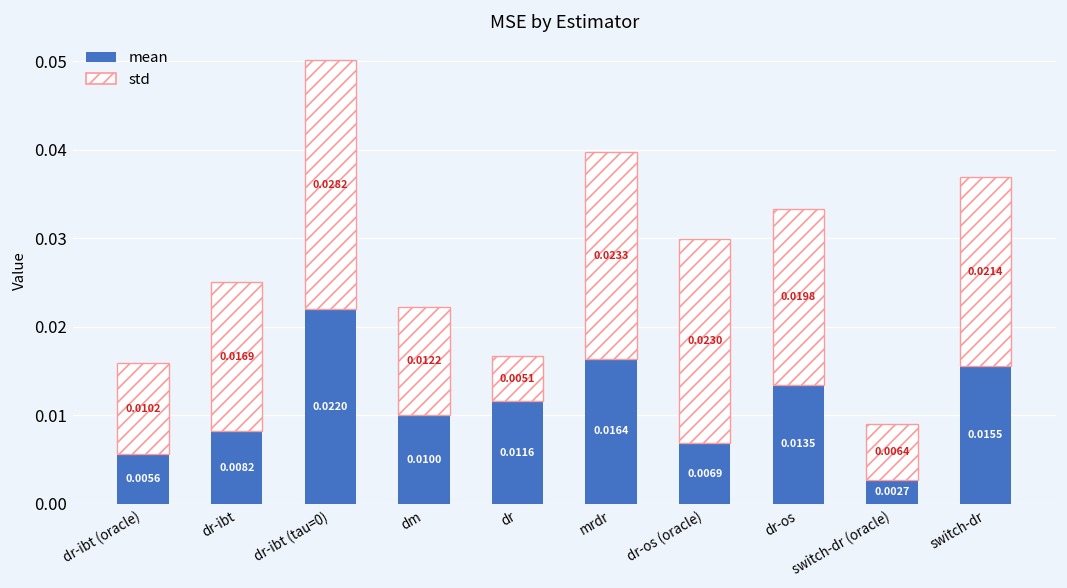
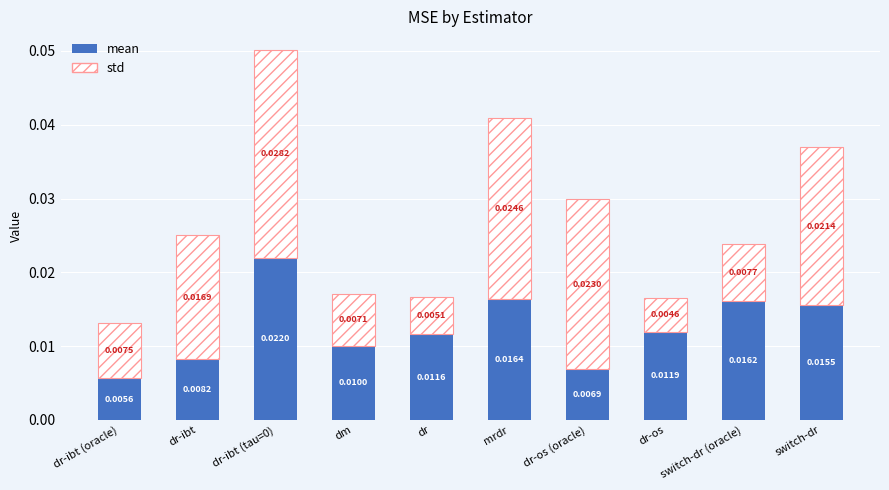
  {
    "mean": {
      "dr-ibt (oracle)": 0.0056,
      "dr-ibt": 0.0082,
      "dr-ibt (tau=0)": 0.0220,
      "dm": 0.0100,
      "dr": 0.0116,
      "mrdr": 0.0164,
      "dr-os (oracle)": 0.0069,
-     "dr-os": 0.0135,
-     "switch-dr (oracle)": 0.0027,
+     "dr-os": 0.0119,
+     "switch-dr (oracle)": 0.0162,
      "switch-dr": 0.0155
    },
    "std": {
-     "dr-ibt (oracle)": 0.0102,
+     "dr-ibt (oracle)": 0.0075,
      "dr-ibt": 0.0169,
      "dr-ibt (tau=0)": 0.0282,
-     "dm": 0.0122,
+     "dm": 0.0071,
      "dr": 0.0051,
-     "mrdr": 0.0233,
+     "mrdr": 0.0246,
      "dr-os (oracle)": 0.0230,
-     "dr-os": 0.0198,
-     "switch-dr (oracle)": 0.0064,
+     "dr-os": 0.0046,
+     "switch-dr (oracle)": 0.0077,
      "switch-dr": 0.0214
    }
  }
